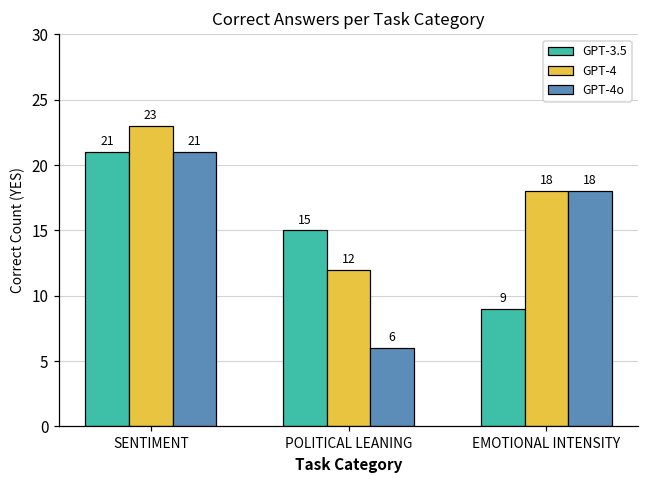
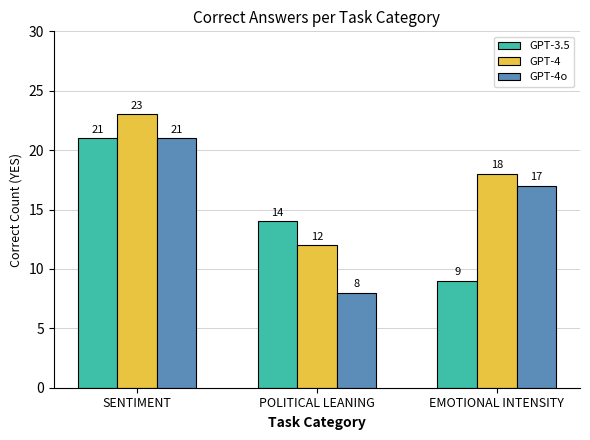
  {
    "GPT-3.5": {
      "SENTIMENT": 21,
-     "POLITICAL LEANING": 15,
+     "POLITICAL LEANING": 14,
      "EMOTIONAL INTENSITY": 9
    },
    "GPT-4": {
      "SENTIMENT": 23,
      "POLITICAL LEANING": 12,
      "EMOTIONAL INTENSITY": 18
    },
    "GPT-4o": {
      "SENTIMENT": 21,
-     "POLITICAL LEANING": 6,
-     "EMOTIONAL INTENSITY": 18
+     "POLITICAL LEANING": 8,
+     "EMOTIONAL INTENSITY": 17
    }
  }
